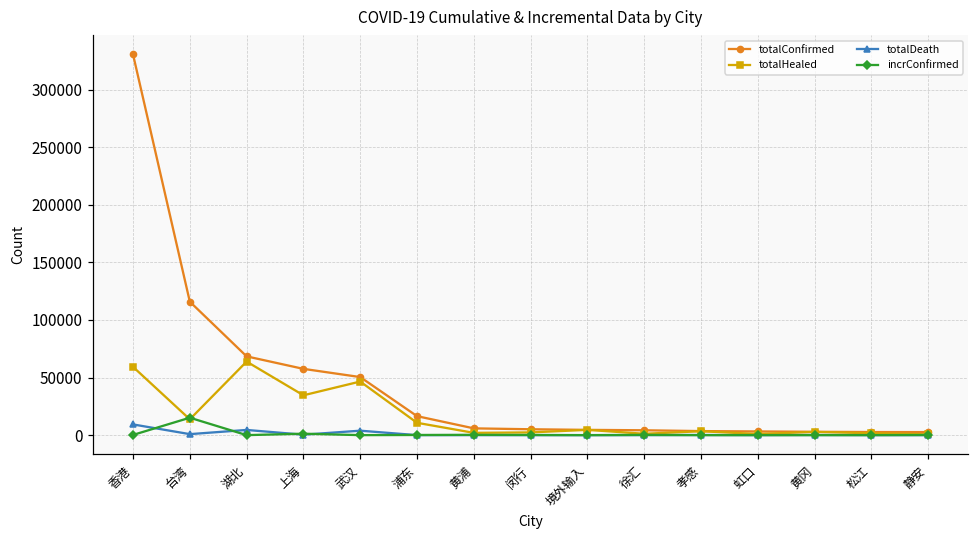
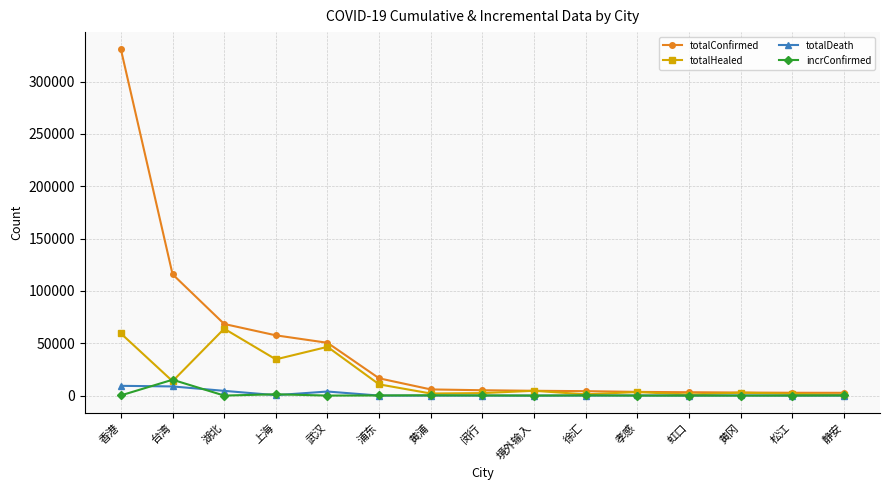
  {
    "totalDeath": {
      "香港": 9000,
-     "台湾": 1000,
+     "台湾": 9000,
      "湖北": 5000,
      "武汉": 4000
    },
    "incrConfirmed": {
      "香港": 0,
      "湖北": 0,
      "武汉": 0
    }
  }
